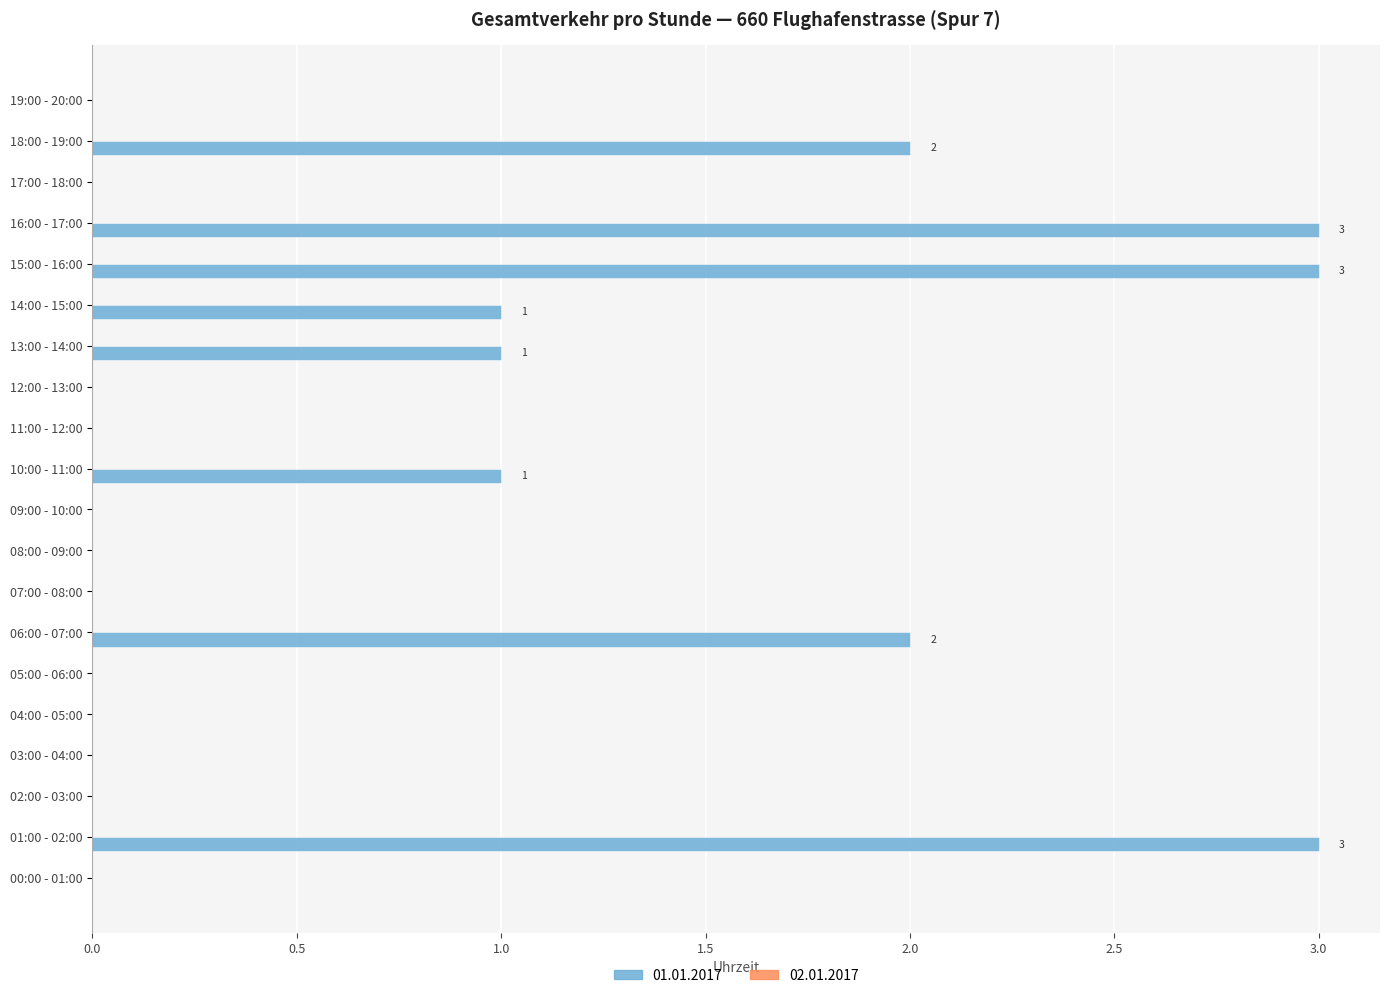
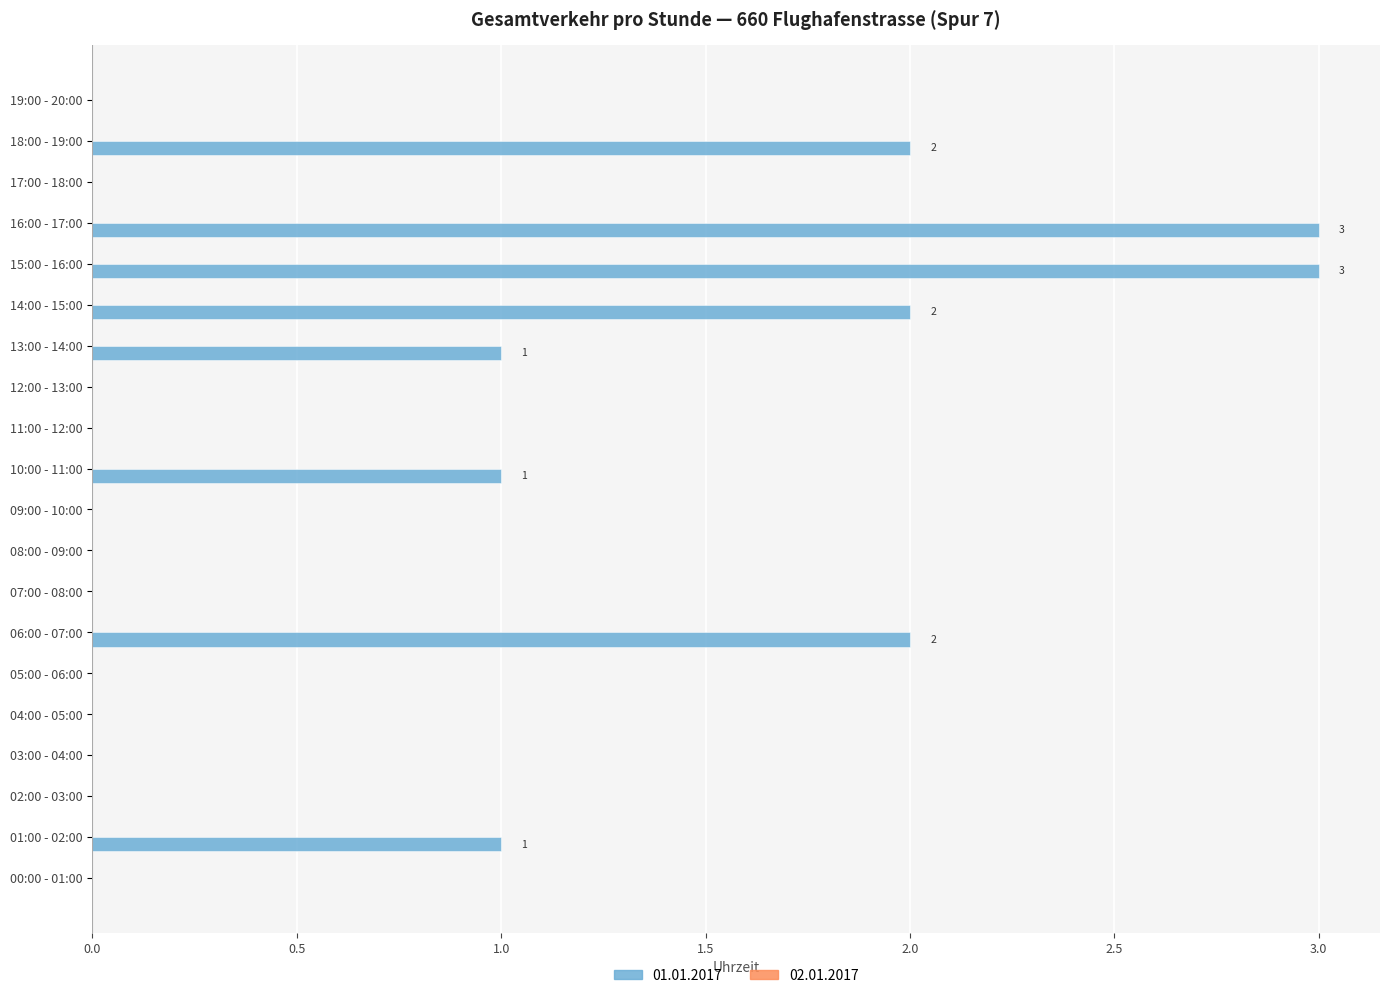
  {
    "01.01.2017": {
      "18:00 - 19:00": 2,
      "16:00 - 17:00": 3,
      "15:00 - 16:00": 3,
-     "14:00 - 15:00": 1,
+     "14:00 - 15:00": 2,
      "13:00 - 14:00": 1,
      "10:00 - 11:00": 1,
      "06:00 - 07:00": 2,
-     "01:00 - 02:00": 3
+     "01:00 - 02:00": 1
    },
    "02.01.2017": {
      "19:00 - 20:00": 0.00,
      "18:00 - 19:00": 0.00,
      "17:00 - 18:00": 0.00,
      "16:00 - 17:00": 0.00,
      "15:00 - 16:00": 0.00,
      "14:00 - 15:00": 0.00,
      "13:00 - 14:00": 0.00,
      "12:00 - 13:00": 0.00,
      "11:00 - 12:00": 0.00,
      "10:00 - 11:00": 0.00,
      "09:00 - 10:00": 0.00,
      "08:00 - 09:00": 0.00,
      "07:00 - 08:00": 0.00,
      "06:00 - 07:00": 0.00,
      "05:00 - 06:00": 0.00,
      "04:00 - 05:00": 0.00,
      "03:00 - 04:00": 0.00,
      "02:00 - 03:00": 0.00,
      "01:00 - 02:00": 0.00,
      "00:00 - 01:00": 0.00
    }
  }
